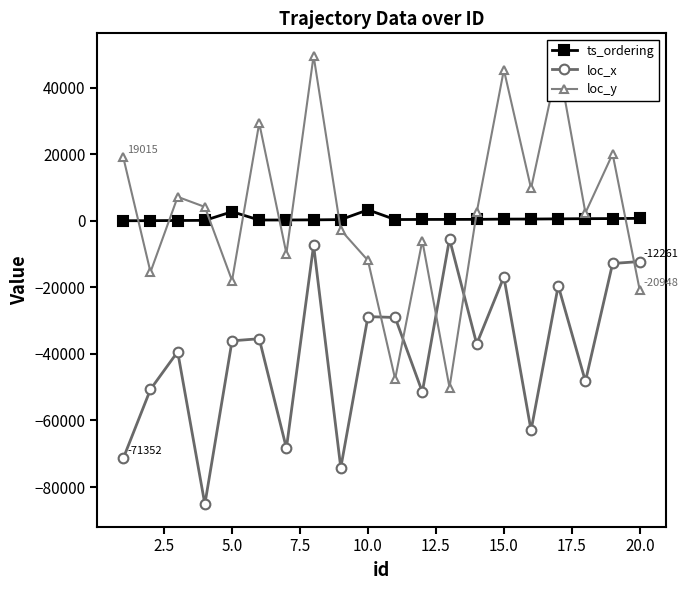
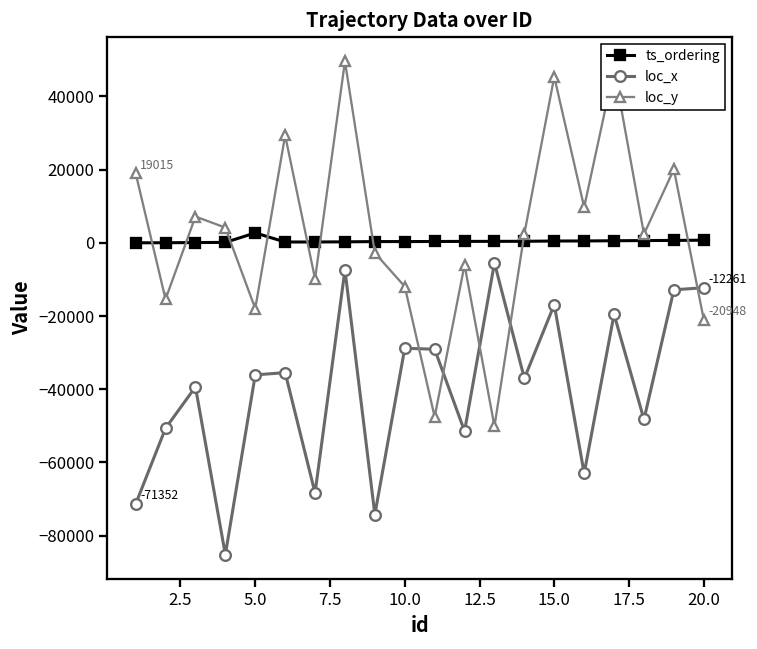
  {
    "ts_ordering": {
      "5.0": 3000,
-     "10.0": 3000,
+     "10.0": 0,
      "15.0": 0,
      "20.0": 1000
    }
  }
